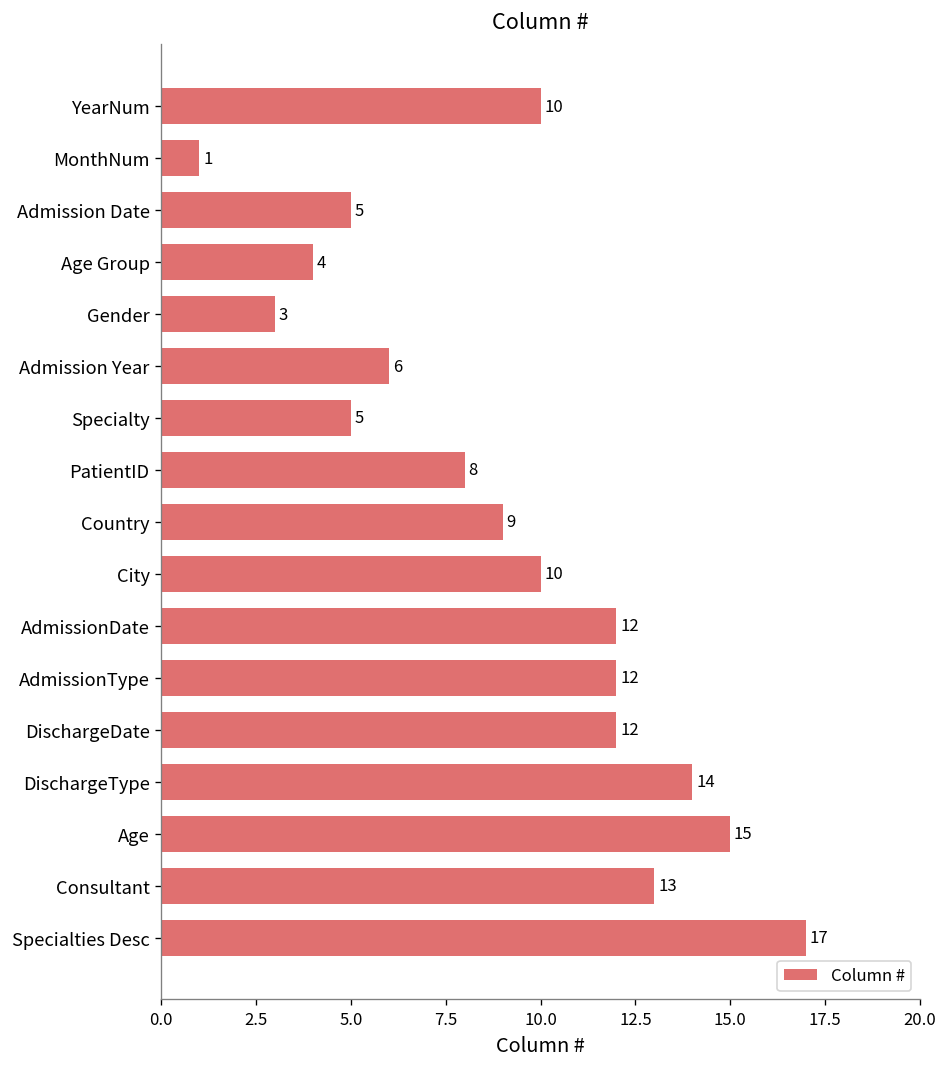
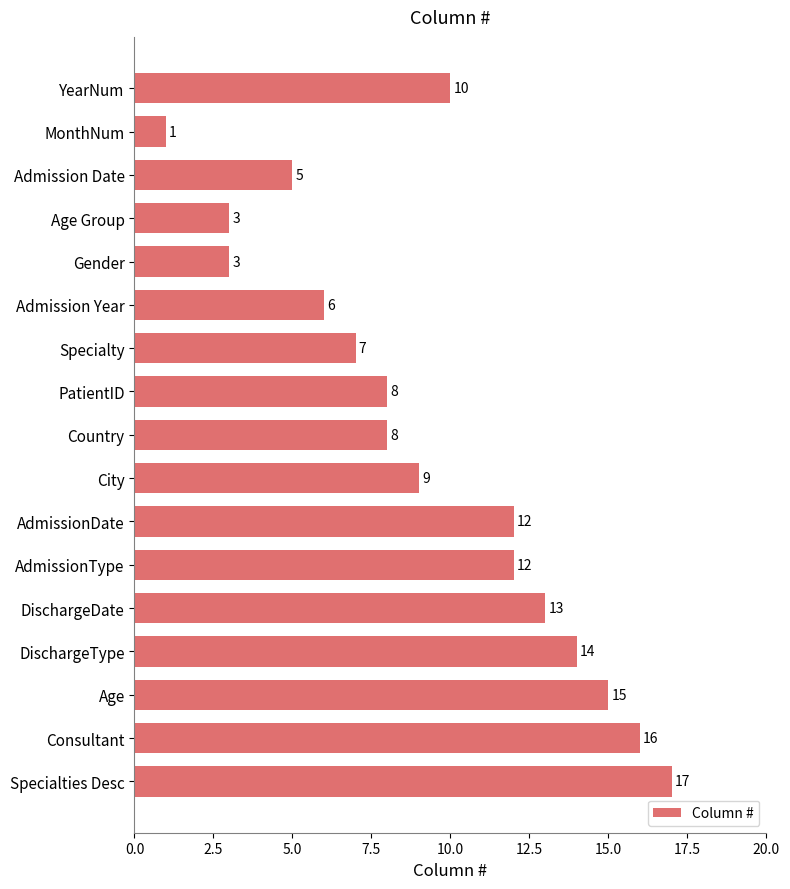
  {
    "YearNum": 10,
    "MonthNum": 1,
    "Admission Date": 5,
-   "Age Group": 4,
+   "Age Group": 3,
    "Gender": 3,
    "Admission Year": 6,
-   "Specialty": 5,
+   "Specialty": 7,
    "PatientID": 8,
-   "Country": 9,
-   "City": 10,
+   "Country": 8,
+   "City": 9,
    "AdmissionDate": 12,
    "AdmissionType": 12,
-   "DischargeDate": 12,
+   "DischargeDate": 13,
    "DischargeType": 14,
    "Age": 15,
-   "Consultant": 13,
+   "Consultant": 16,
    "Specialties Desc": 17
  }
